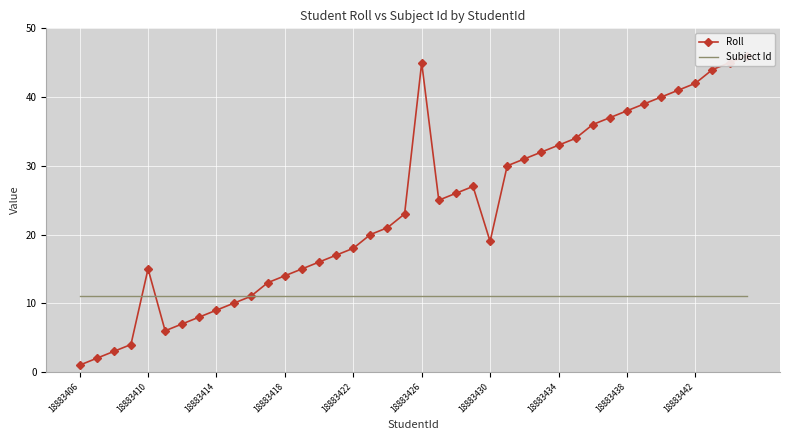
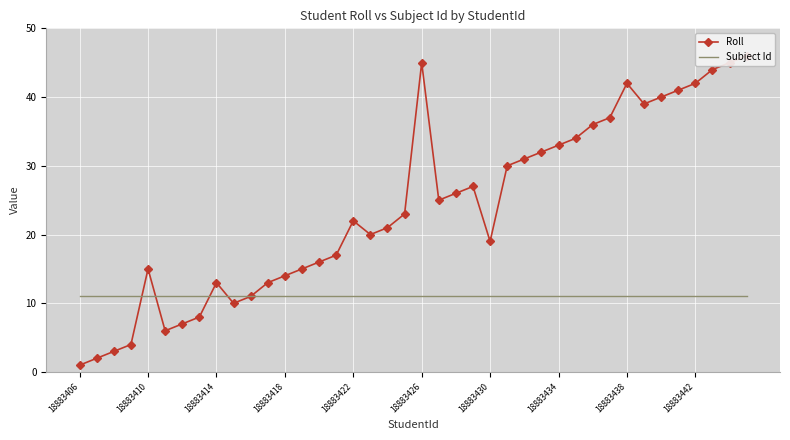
  {
    "Roll": {
      "18883406": 1,
      "18883410": 15,
-     "18883414": 9,
+     "18883414": 13,
      "18883418": 14,
-     "18883422": 18,
+     "18883422": 22,
      "18883426": 45,
      "18883430": 19,
      "18883434": 33,
-     "18883438": 38,
+     "18883438": 42,
      "18883442": 42
    },
    "Subject Id": {
      "18883406": 11,
      "18883410": 11,
      "18883414": 11,
      "18883418": 11,
      "18883422": 11,
      "18883426": 11,
      "18883430": 11,
      "18883434": 11,
      "18883438": 11,
      "18883442": 11
    }
  }
